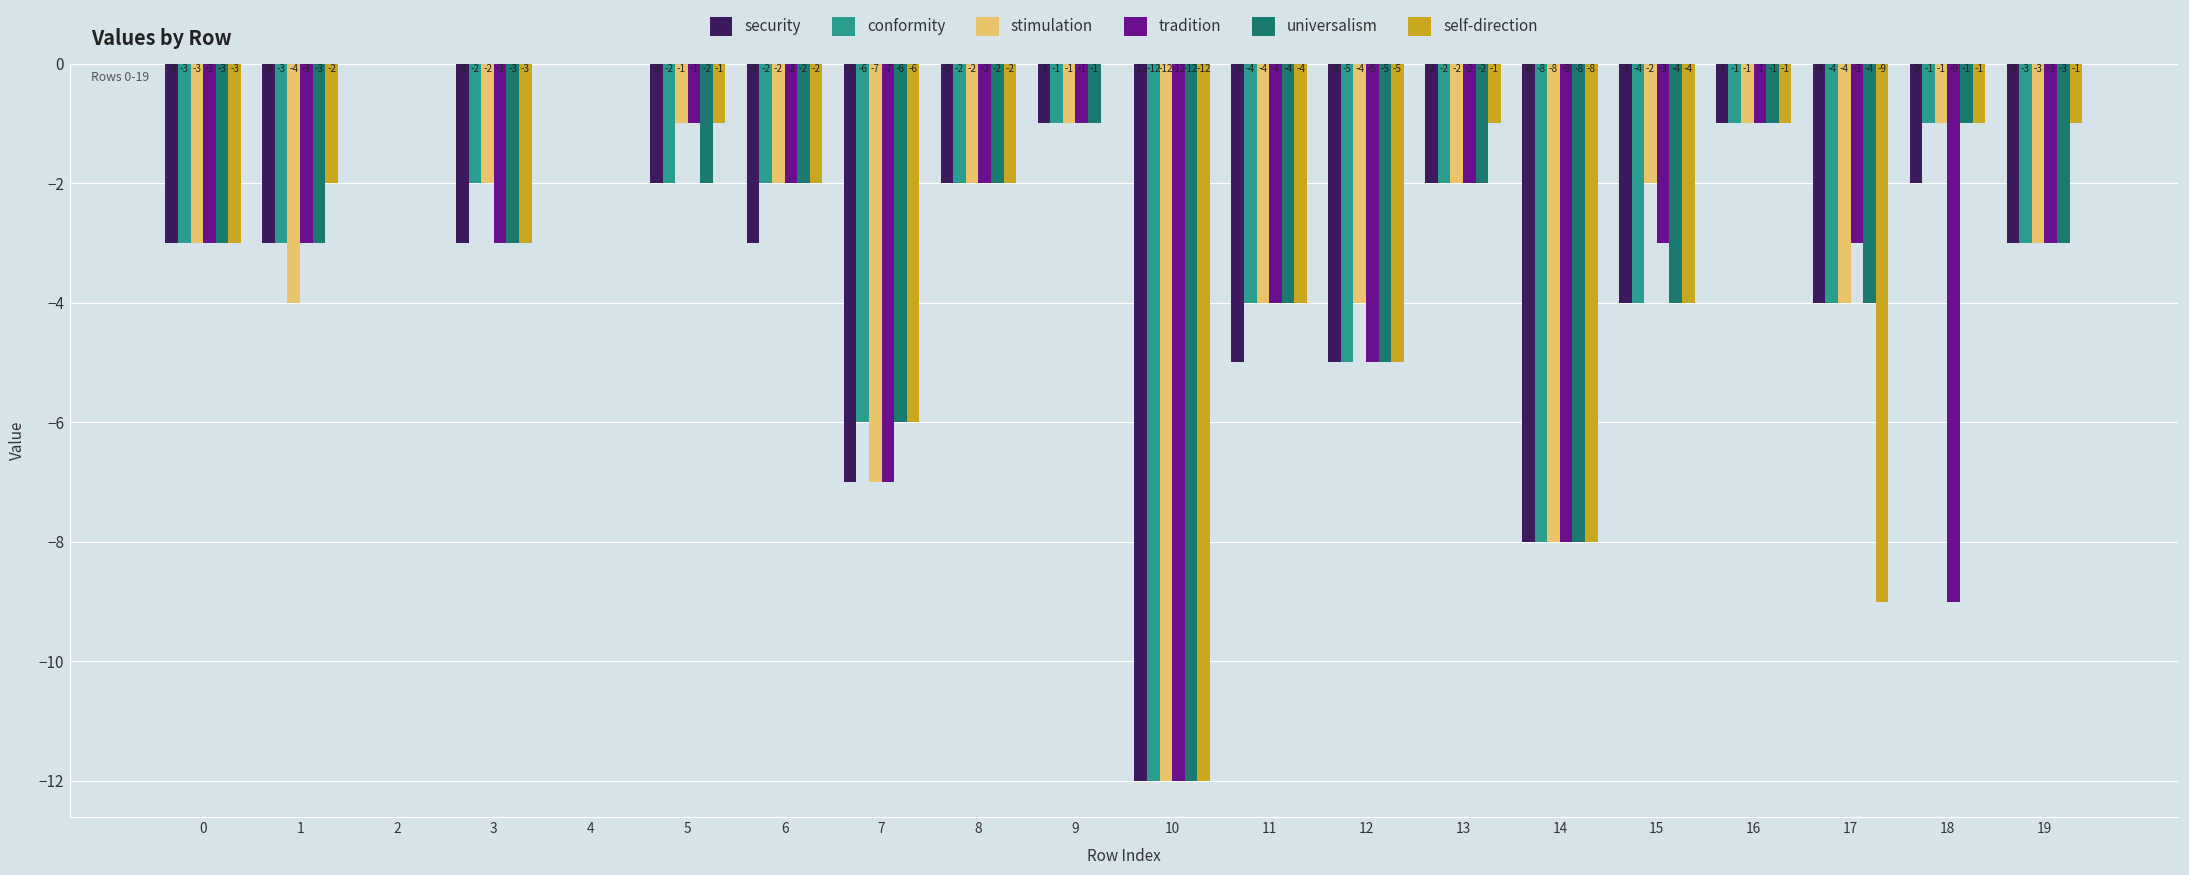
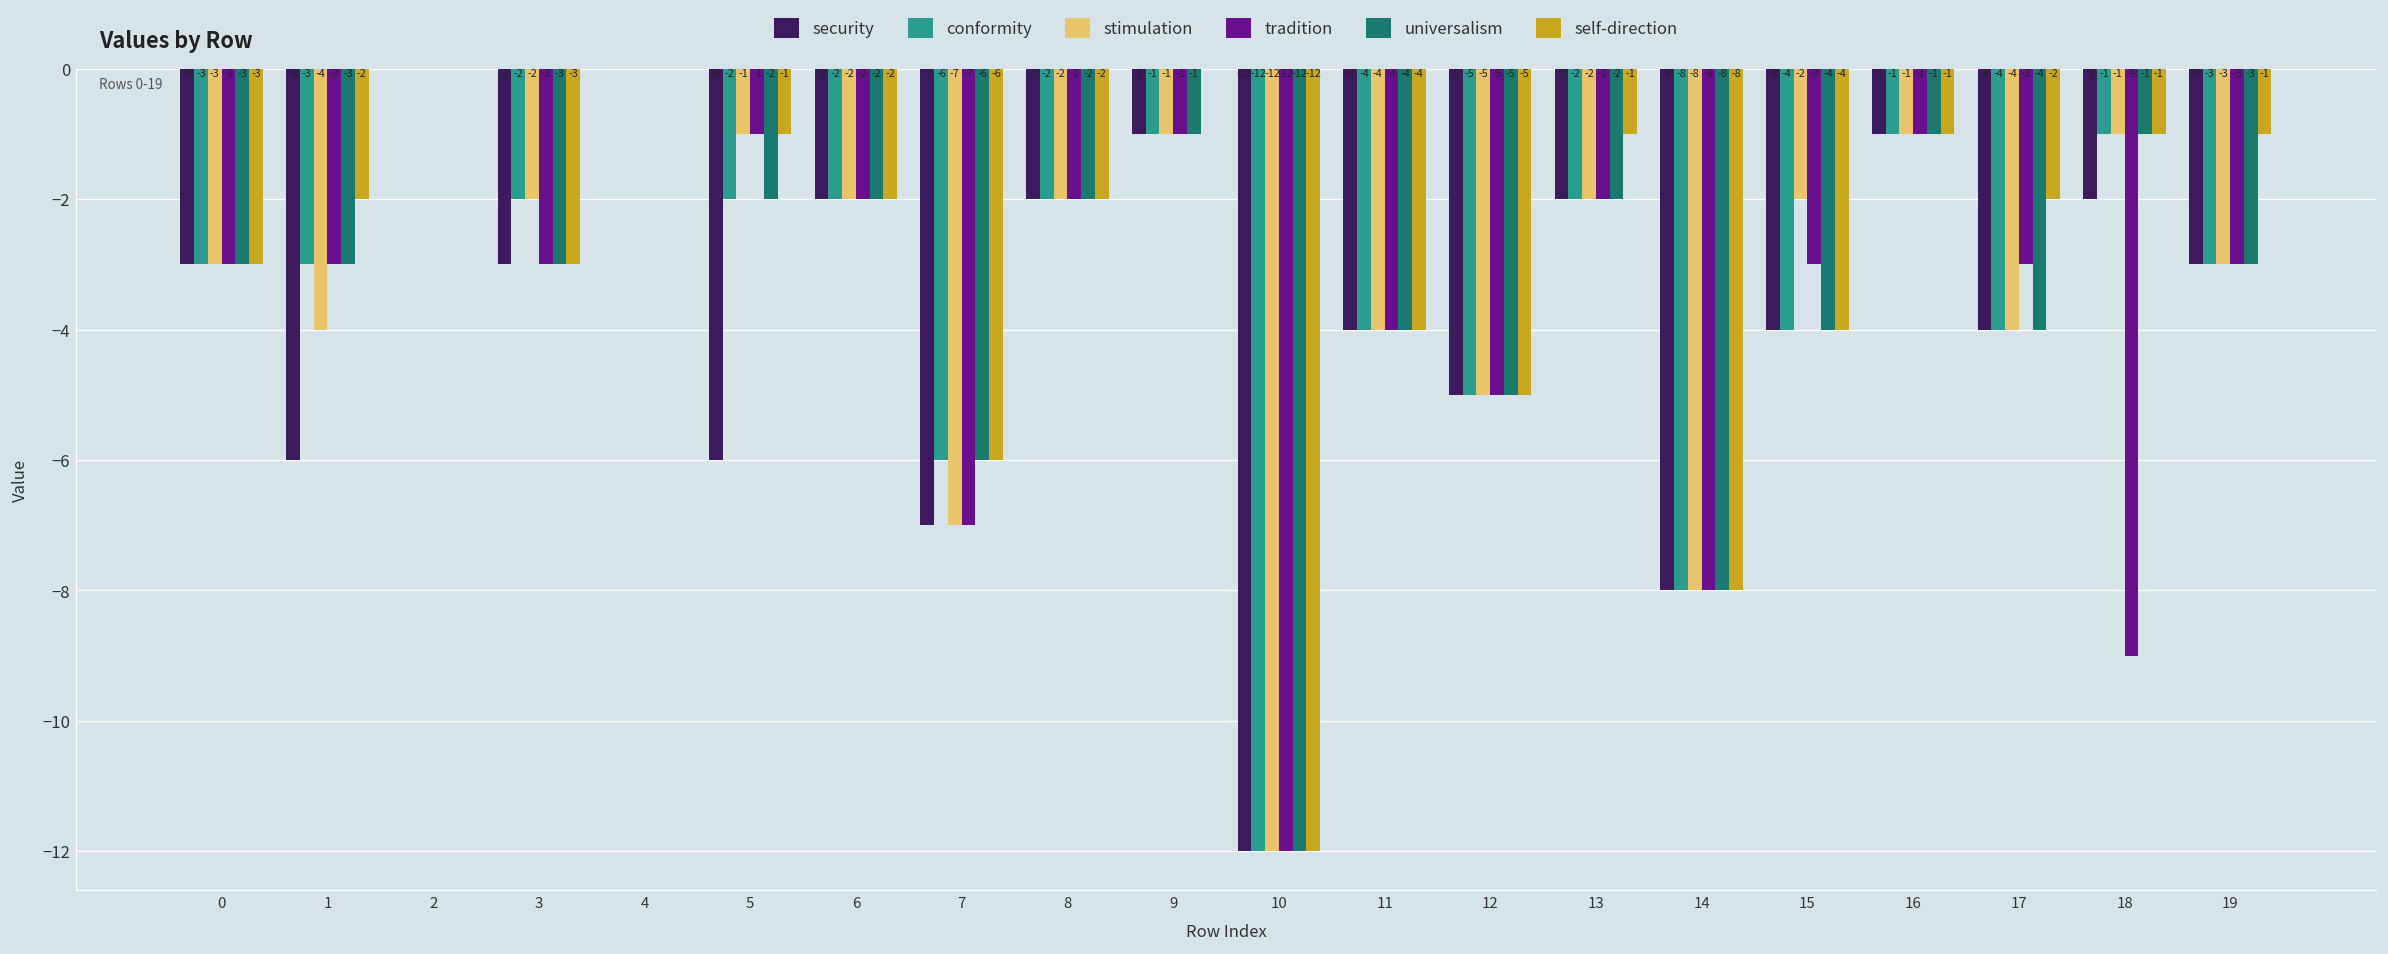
  {
    "security": {
      "0": -3,
-     "1": -3,
+     "1": -6,
      "3": -3,
-     "5": -2,
-     "6": -3,
+     "5": -6,
+     "6": -2,
      "7": -7,
      "8": -2,
      "9": -1,
      "10": -12,
-     "11": -5,
+     "11": -4,
      "12": -5,
      "13": -2,
      "14": -8,
      "15": -4,
      "16": -1,
      "17": -4,
      "18": -2,
      "19": -3
    },
    "stimulation": {
      "0": -3,
      "1": -4,
      "3": -2,
      "5": -1,
      "6": -2,
      "7": -7,
      "8": -2,
      "9": -1,
      "10": -12,
      "11": -4,
-     "12": -4,
+     "12": -5,
      "13": -2,
      "14": -8,
      "15": -2,
      "16": -1,
      "17": -4,
      "18": -1,
      "19": -3
    },
    "tradition": {
      "0": -3,
      "1": -3,
      "3": -3,
      "5": -1,
      "6": -2,
      "7": -7,
      "8": -2,
      "9": -1,
      "10": -12,
      "11": -4,
      "12": -5,
      "13": -2,
      "14": -8,
      "15": -3,
      "16": -1,
      "17": -3,
      "18": -9,
      "19": -3
    },
    "self-direction": {
      "0": -3,
      "1": -2,
      "3": -3,
      "5": -1,
      "6": -2,
      "7": -6,
      "8": -2,
      "10": -12,
      "11": -4,
      "12": -5,
      "13": -1,
      "14": -8,
      "15": -4,
      "16": -1,
-     "17": -9,
+     "17": -2,
      "18": -1,
      "19": -1
    }
  }
